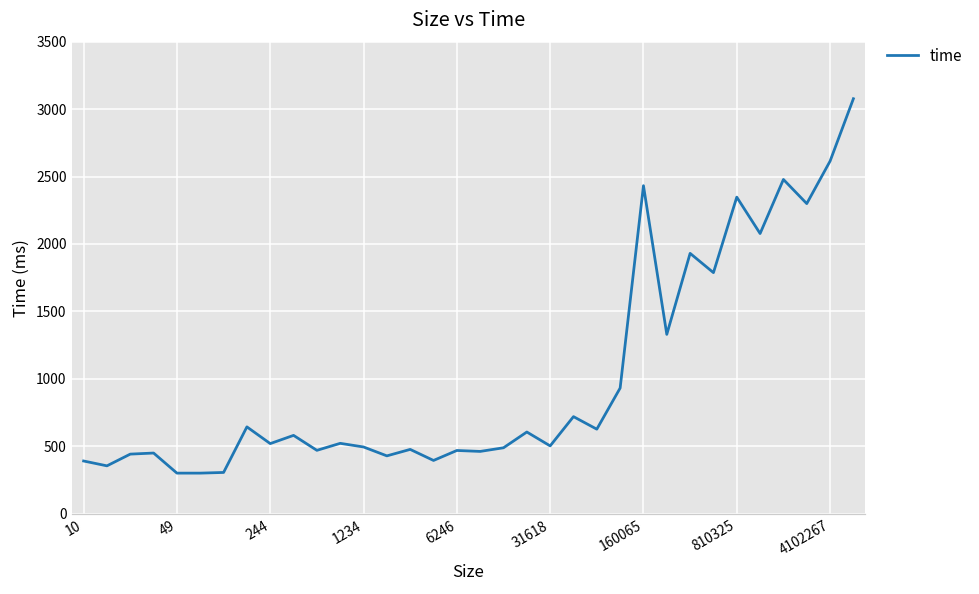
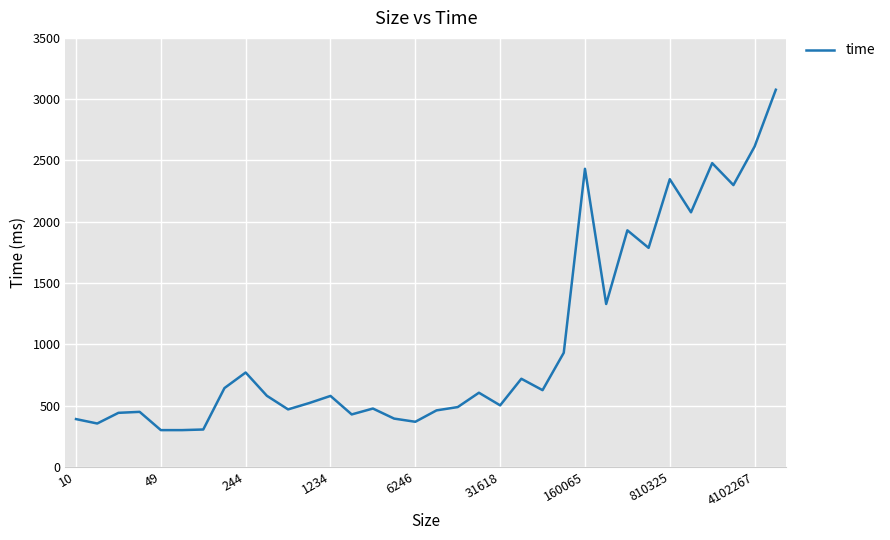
  {
    "10": 390,
    "49": 300,
-   "244": 520,
-   "1234": 490,
-   "6246": 470,
+   "244": 770,
+   "1234": 580,
+   "6246": 370,
    "31618": 500,
    "160065": 2430,
    "810325": 2350,
    "4102267": 2610
  }
